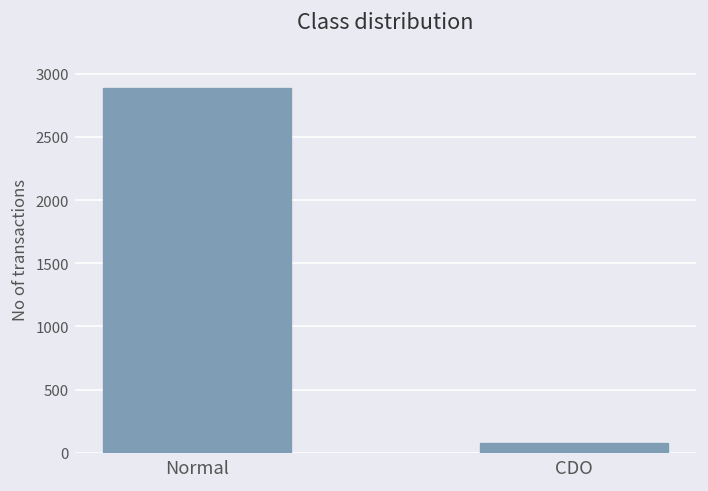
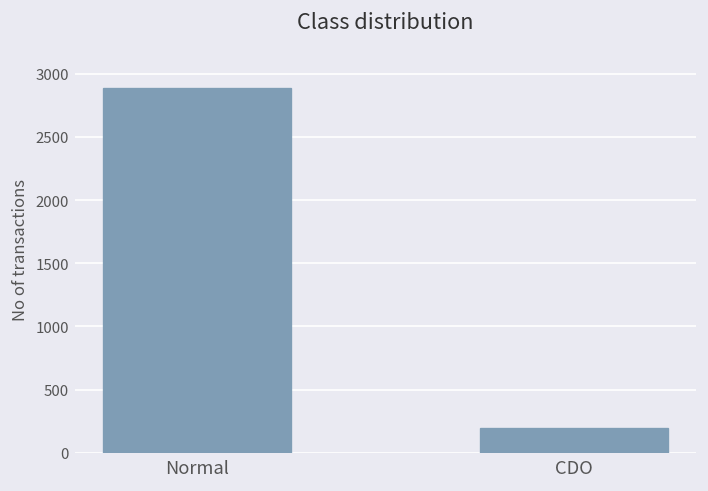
  {
    "Normal": 2890,
-   "CDO": 80
+   "CDO": 190
  }
